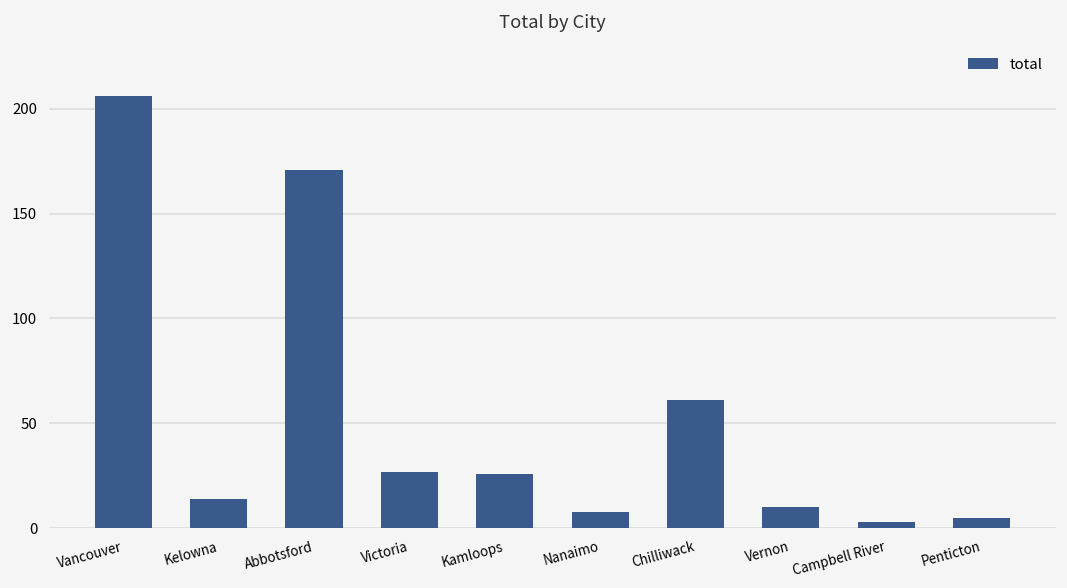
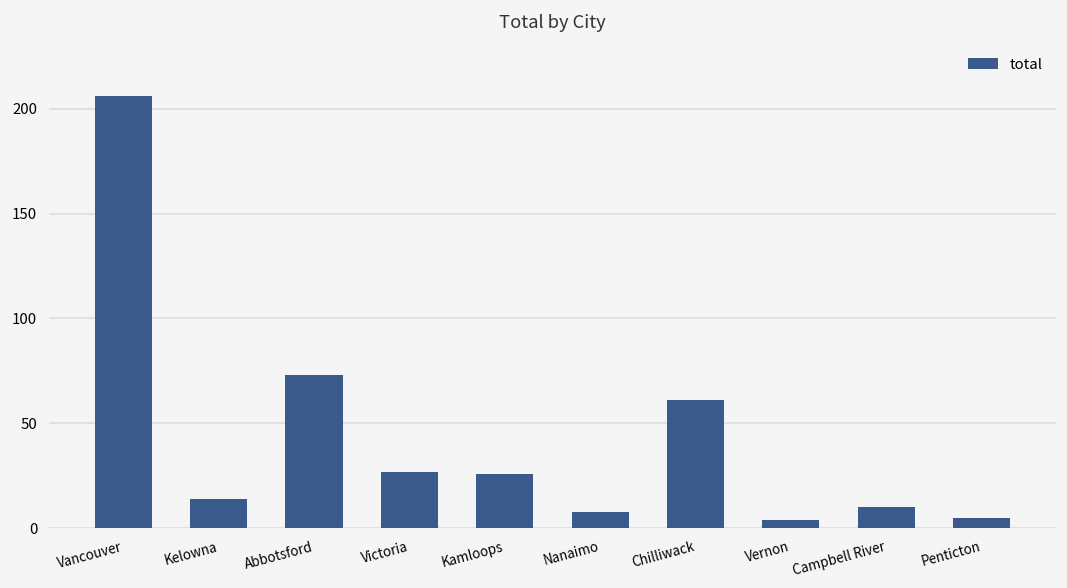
  {
    "Vancouver": 206,
    "Kelowna": 14,
-   "Abbotsford": 171,
+   "Abbotsford": 73,
    "Victoria": 27,
    "Kamloops": 26,
    "Nanaimo": 8,
    "Chilliwack": 61,
-   "Vernon": 10,
-   "Campbell River": 3,
+   "Vernon": 4,
+   "Campbell River": 10,
    "Penticton": 5
  }
